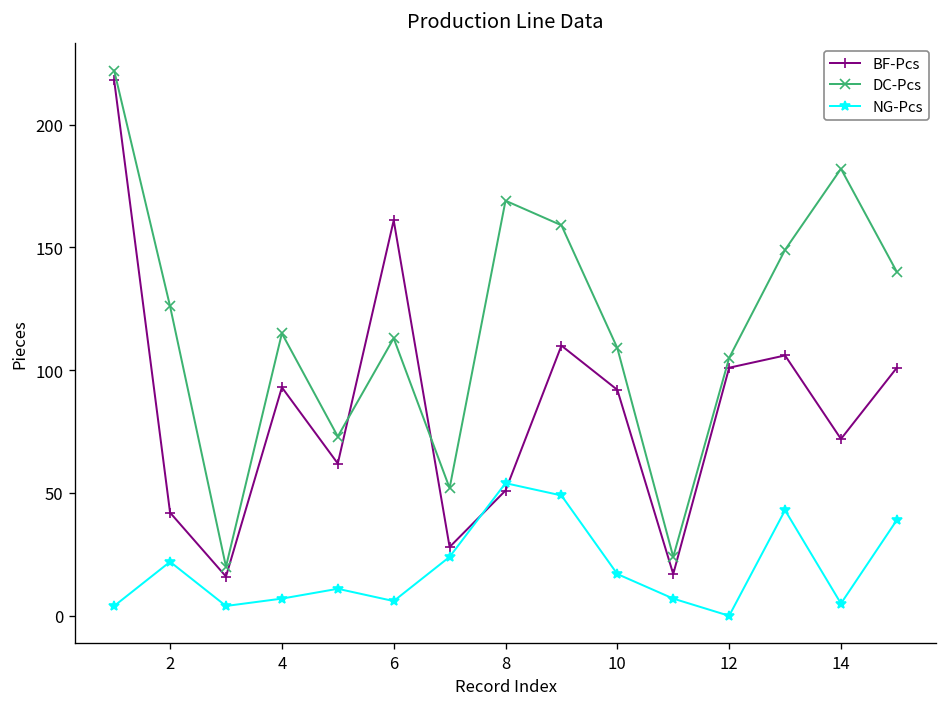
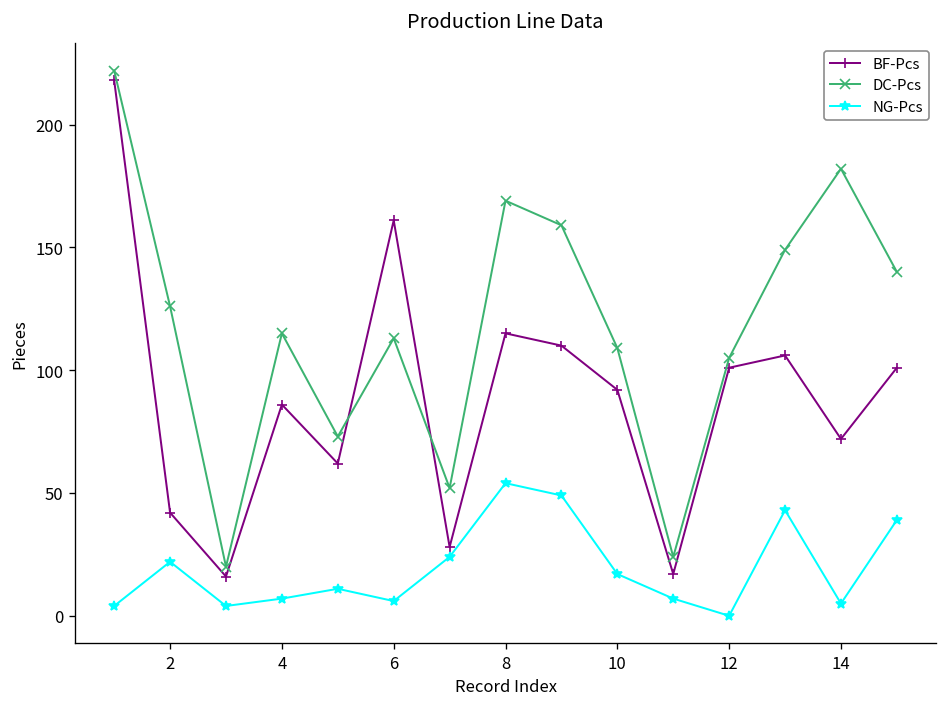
  {
    "BF-Pcs": {
      "2": 42,
-     "4": 93,
+     "4": 86,
      "6": 161,
-     "8": 51,
+     "8": 115,
      "10": 92,
      "12": 101,
      "14": 72
    },
    "DC-Pcs": {
      "2": 126,
      "4": 115,
      "6": 113,
      "8": 169,
      "10": 109,
      "12": 105,
      "14": 182
    },
    "NG-Pcs": {
      "2": 22,
      "4": 7,
      "6": 6,
      "8": 54,
      "10": 17,
      "12": 0,
      "14": 5
    }
  }
